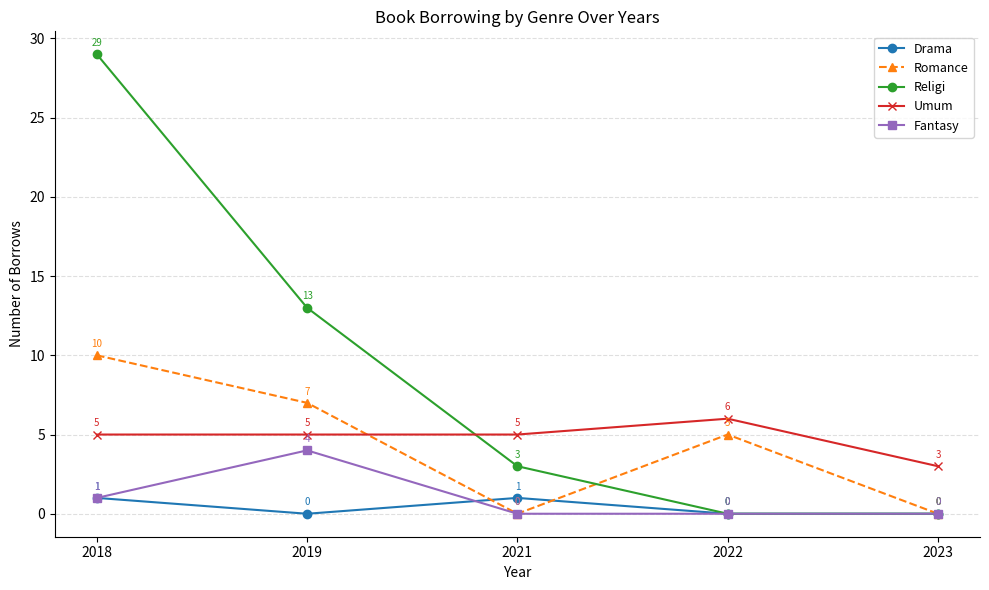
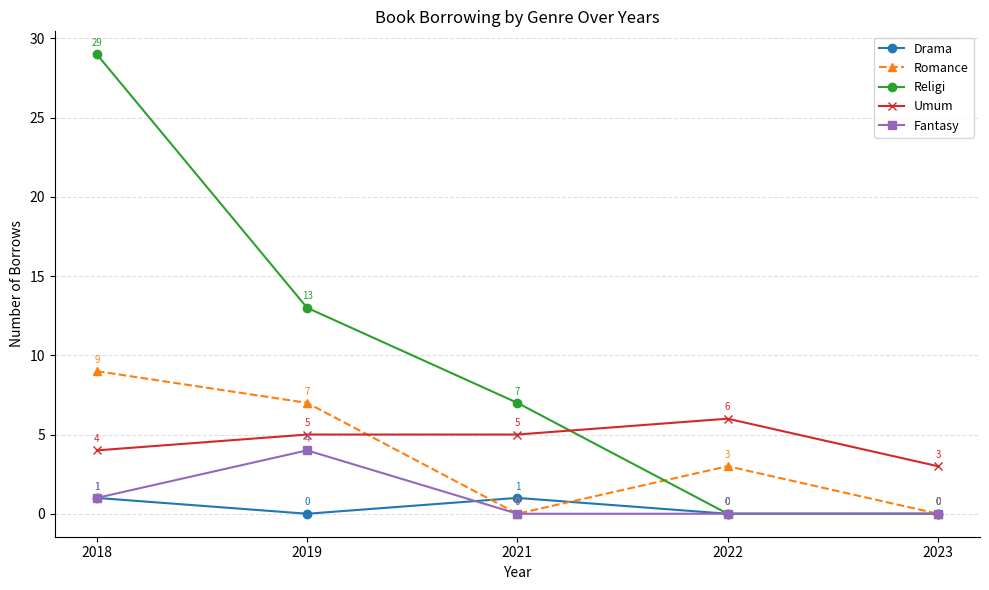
  {
    "Drama": {
      "2019": 0,
      "2021": 1
    },
    "Romance": {
-     "2018": 10,
+     "2018": 9,
      "2019": 7,
-     "2022": 5
+     "2022": 3
    },
    "Religi": {
      "2018": 29,
      "2019": 13,
-     "2021": 3
+     "2021": 7
    },
    "Umum": {
-     "2018": 5,
+     "2018": 4,
      "2019": 5,
      "2021": 5,
      "2022": 6,
      "2023": 3
    }
  }
